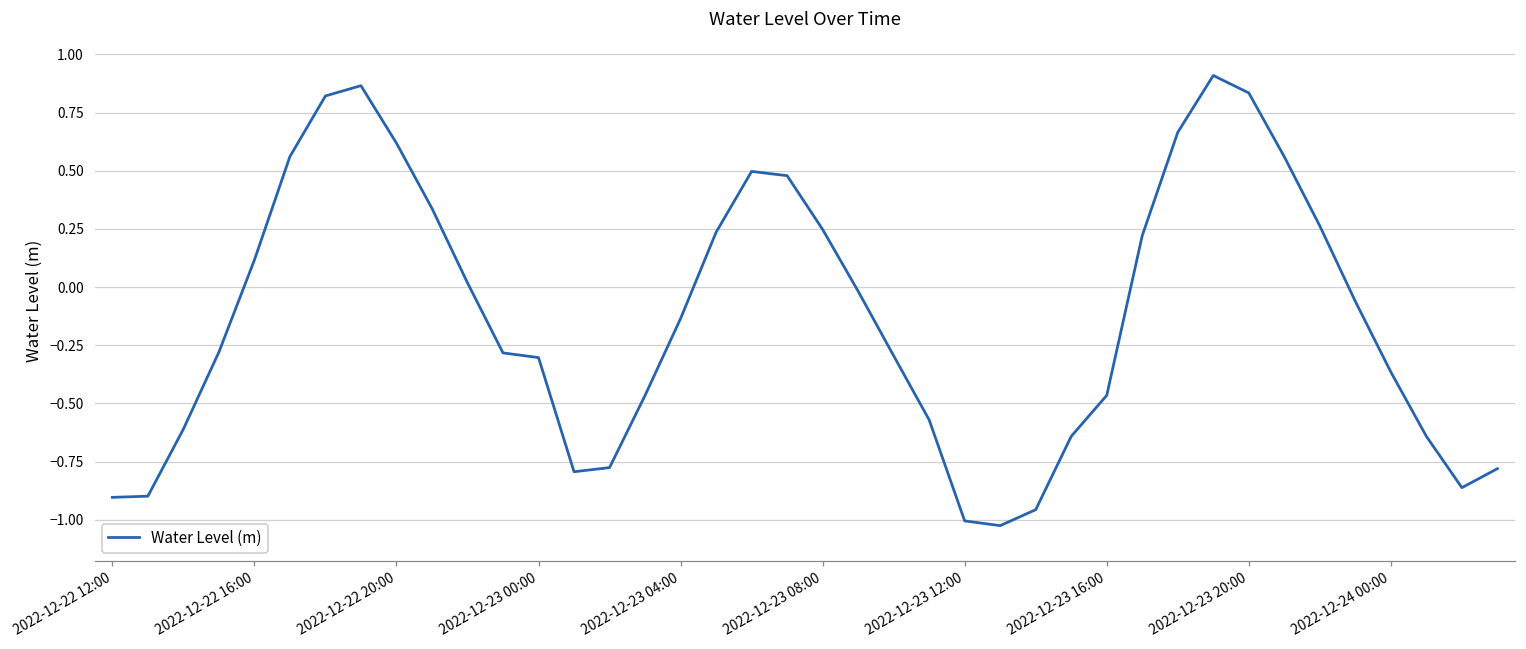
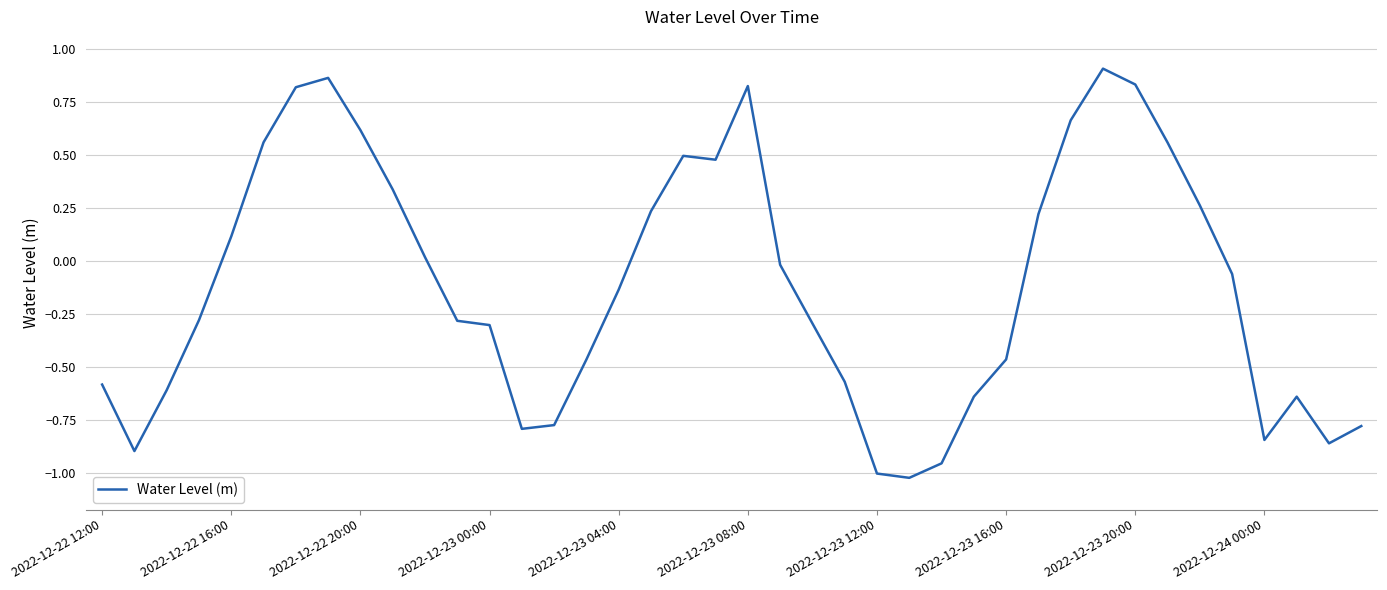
  {
-   "2022-12-22 12:00": -0.90,
+   "2022-12-22 12:00": -0.58,
    "2022-12-22 16:00": 0.12,
    "2022-12-22 20:00": 0.62,
    "2022-12-23 00:00": -0.30,
    "2022-12-23 04:00": -0.14,
-   "2022-12-23 08:00": 0.25,
+   "2022-12-23 08:00": 0.83,
    "2022-12-23 12:00": -1.00,
    "2022-12-23 16:00": -0.47,
    "2022-12-23 20:00": 0.83,
-   "2022-12-24 00:00": -0.36
+   "2022-12-24 00:00": -0.85
  }
